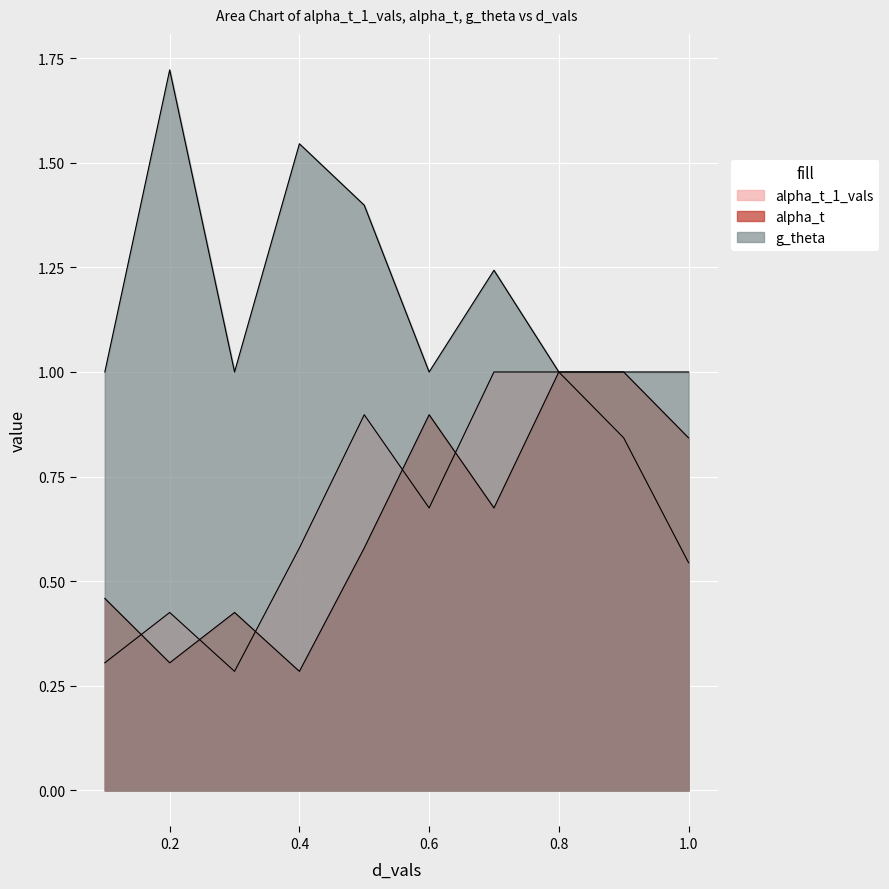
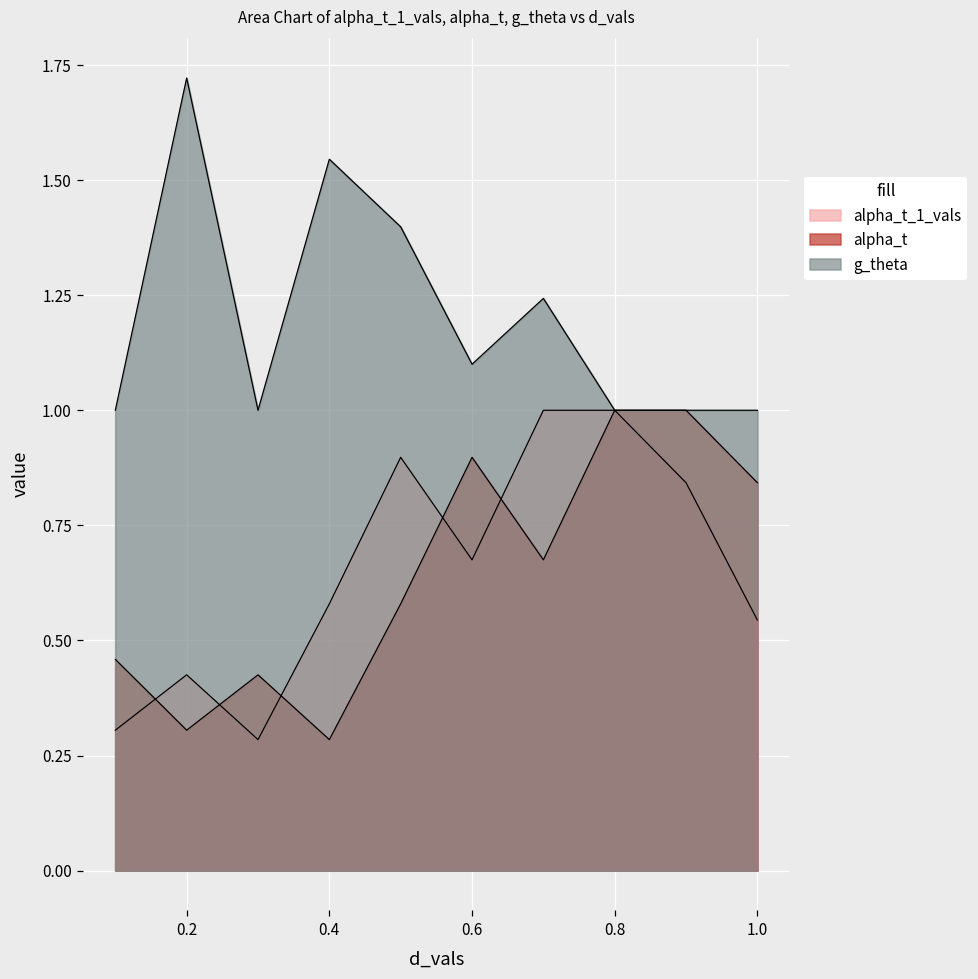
  {
    "alpha_t_1_vals": {
      "0.2": 0.43,
      "0.4": 0.58,
      "0.6": 0.68,
      "1.0": 0.54
    },
    "alpha_t": {
      "0.2": 0.3,
      "0.4": 0.28,
      "0.6": 0.9,
      "1.0": 0.84
    },
    "g_theta": {
      "0.2": 1.72,
      "0.4": 1.55,
-     "0.6": 1.0,
+     "0.6": 1.1,
      "1.0": 1.0
    }
  }
